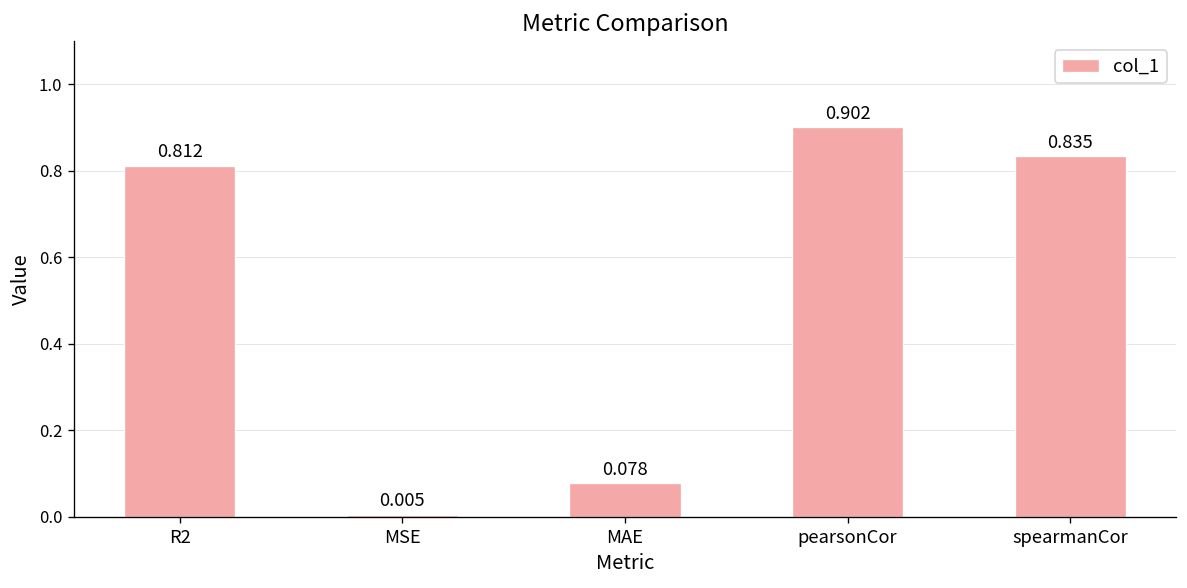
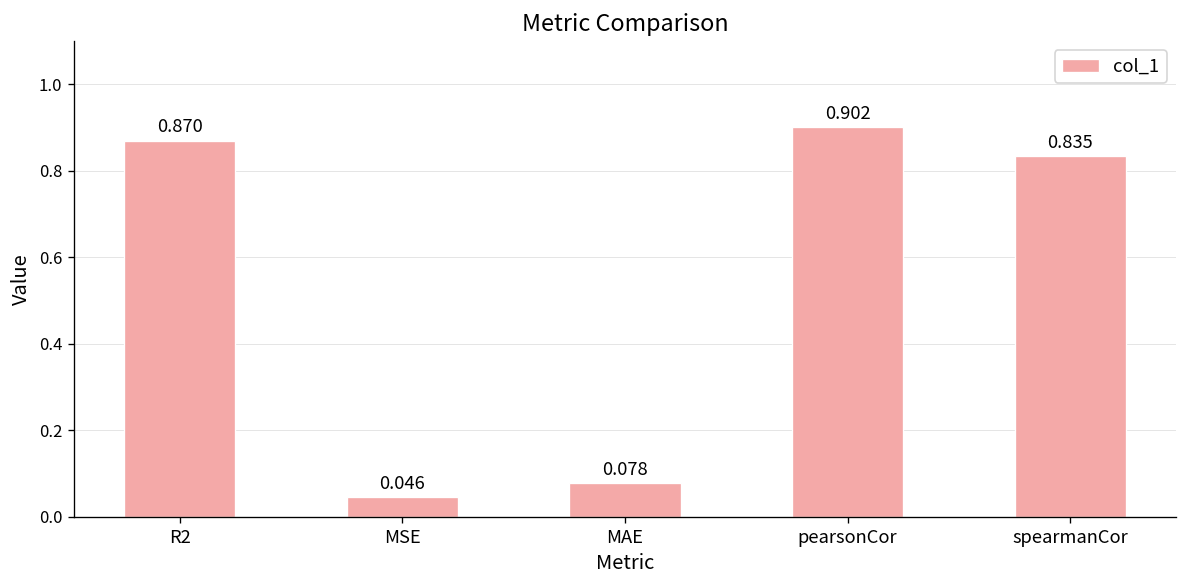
  {
-   "R2": 0.812,
-   "MSE": 0.005,
+   "R2": 0.870,
+   "MSE": 0.046,
    "MAE": 0.078,
    "pearsonCor": 0.902,
    "spearmanCor": 0.835
  }
